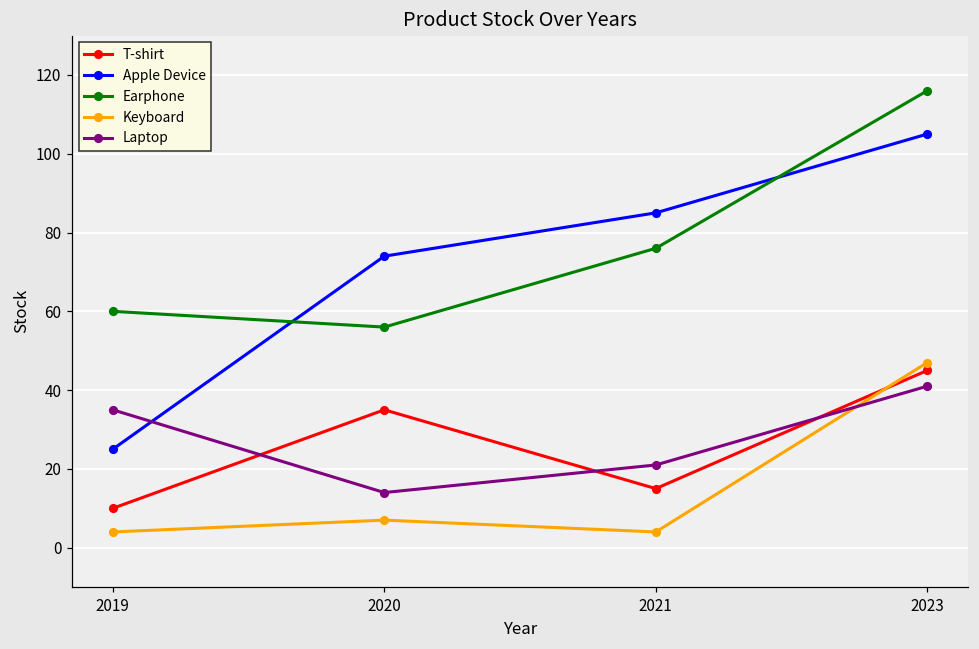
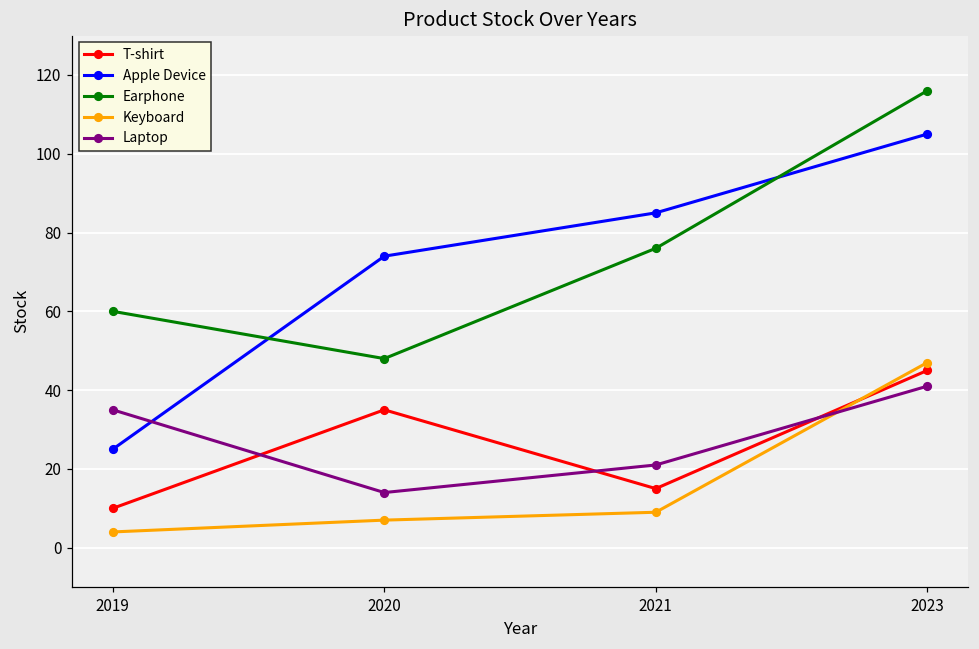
  {
    "T-shirt": {
      "2019": 10,
      "2020": 35,
      "2021": 15,
      "2023": 45
    },
    "Apple Device": {
      "2019": 25,
      "2020": 74,
      "2021": 85,
      "2023": 105
    },
    "Earphone": {
      "2019": 60,
-     "2020": 56,
+     "2020": 48,
      "2021": 76,
      "2023": 116
    },
    "Keyboard": {
      "2019": 4,
      "2020": 7,
-     "2021": 4,
+     "2021": 9,
      "2023": 47
    },
    "Laptop": {
      "2019": 35,
      "2020": 14,
      "2021": 21,
      "2023": 41
    }
  }
